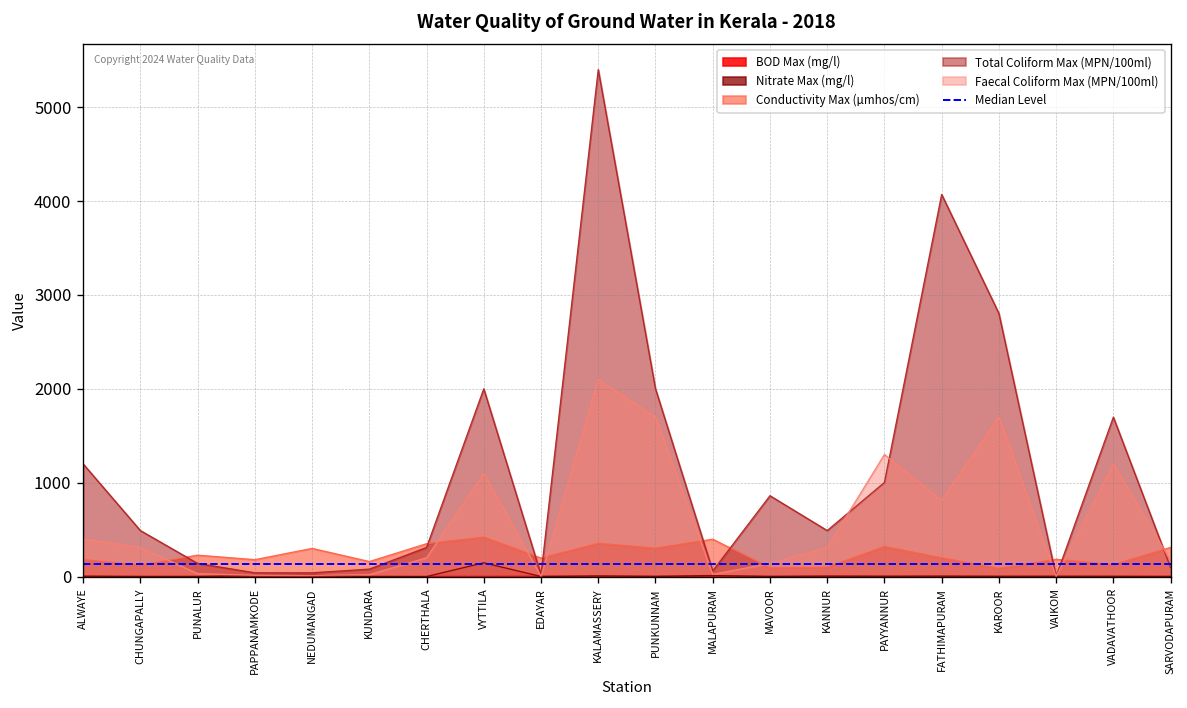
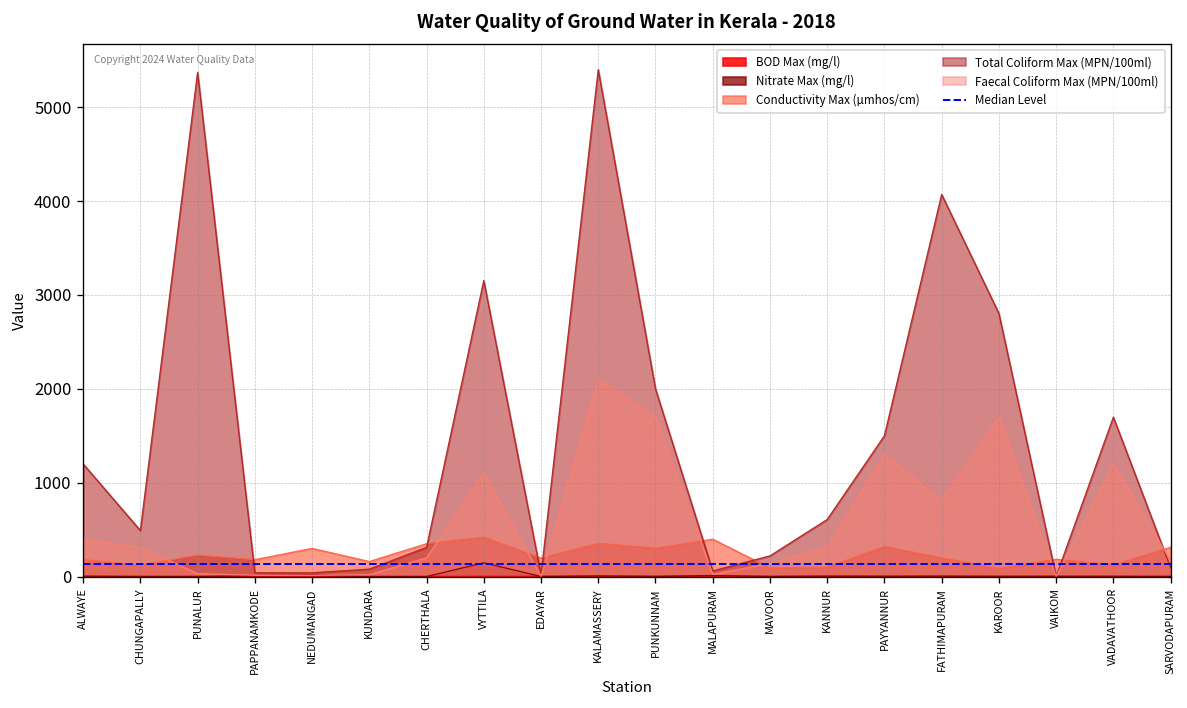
  {
    "BOD Max (mg/l)": {
      "VYTTILA": 0
    },
    "Nitrate Max (mg/l)": {
      "VYTTILA": 100
    },
    "Total Coliform Max (MPN/100ml)": {
      "ALWAYE": 1200,
      "CHUNGAPALLY": 500,
-     "PUNALUR": 100,
+     "PUNALUR": 5400,
      "KUNDARA": 100,
      "CHERTHALA": 300,
-     "VYTTILA": 2000,
+     "VYTTILA": 3200,
      "KALAMASSERY": 5400,
      "PUNKUNNAM": 2000,
      "MALAPURAM": 100,
-     "MAVOOR": 900,
-     "KANNUR": 500,
-     "PAYYANNUR": 1000,
+     "MAVOOR": 200,
+     "KANNUR": 600,
+     "PAYYANNUR": 1500,
      "FATHIMAPURAM": 4100,
      "KAROOR": 2800,
      "VADAVATHOOR": 1700,
      "SARVODAPURAM": 100
    }
  }
